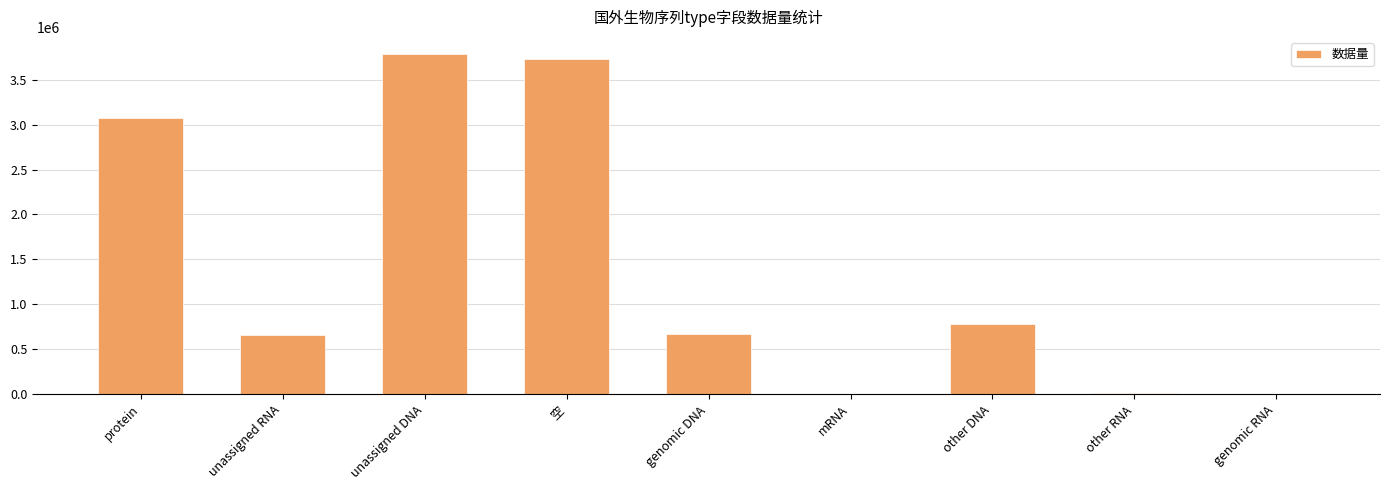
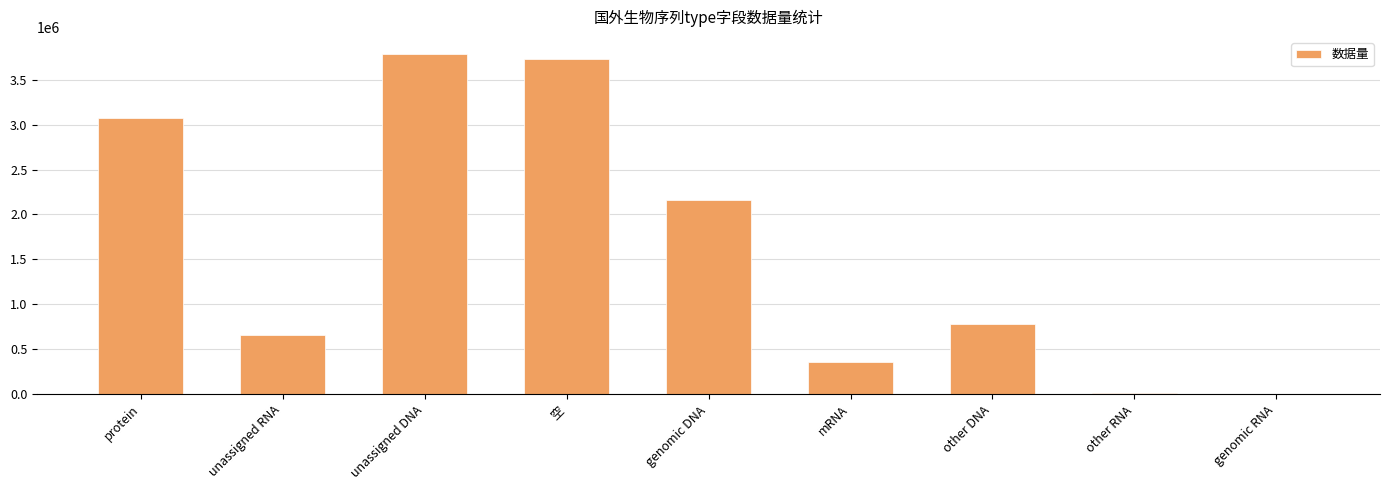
  {
    "protein": 3100000,
    "unassigned RNA": 700000,
    "unassigned DNA": 3800000,
    "空": 3700000,
-   "genomic DNA": 700000,
-   "mRNA": 0,
+   "genomic DNA": 2200000,
+   "mRNA": 400000,
    "other DNA": 800000
  }
